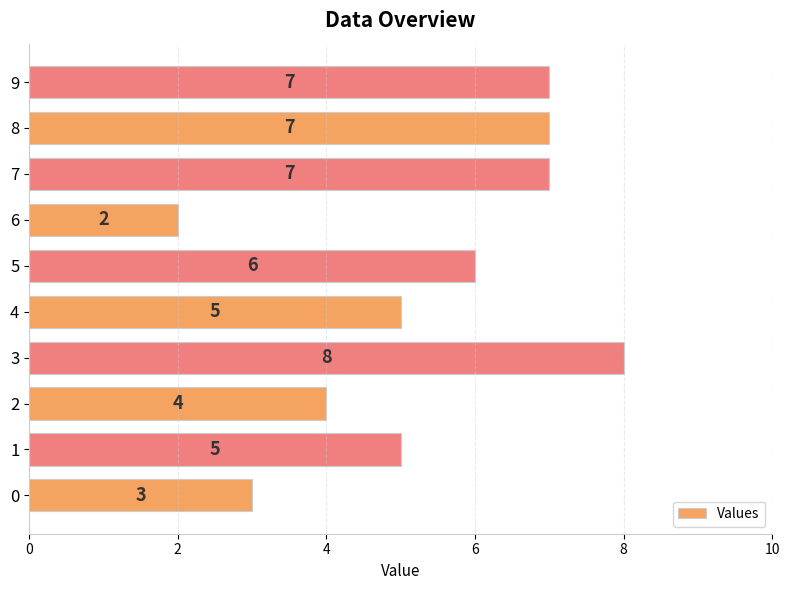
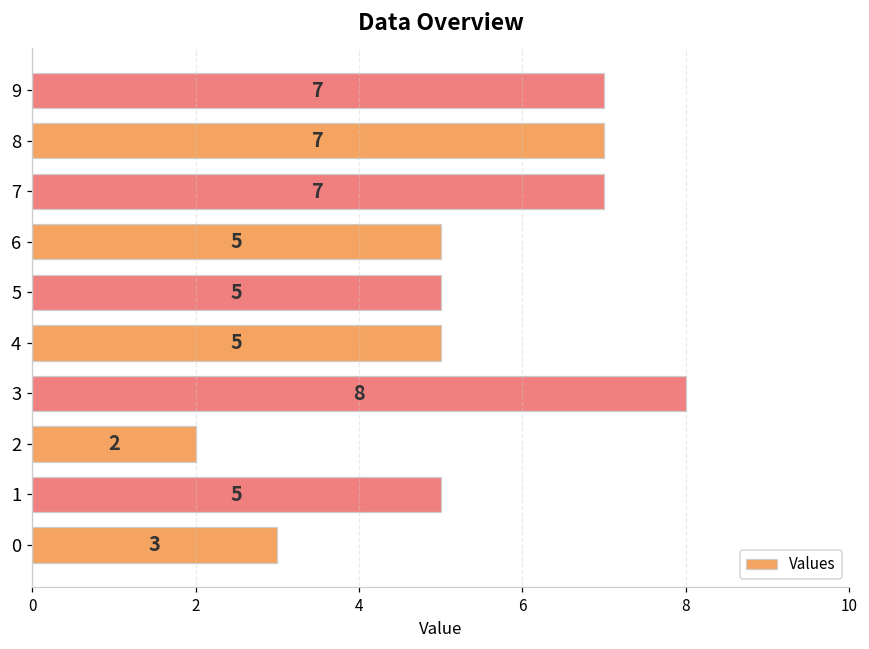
  {
    "9": 7,
    "8": 7,
    "7": 7,
-   "6": 2,
-   "5": 6,
+   "6": 5,
+   "5": 5,
    "4": 5,
    "3": 8,
-   "2": 4,
+   "2": 2,
    "1": 5,
    "0": 3
  }
